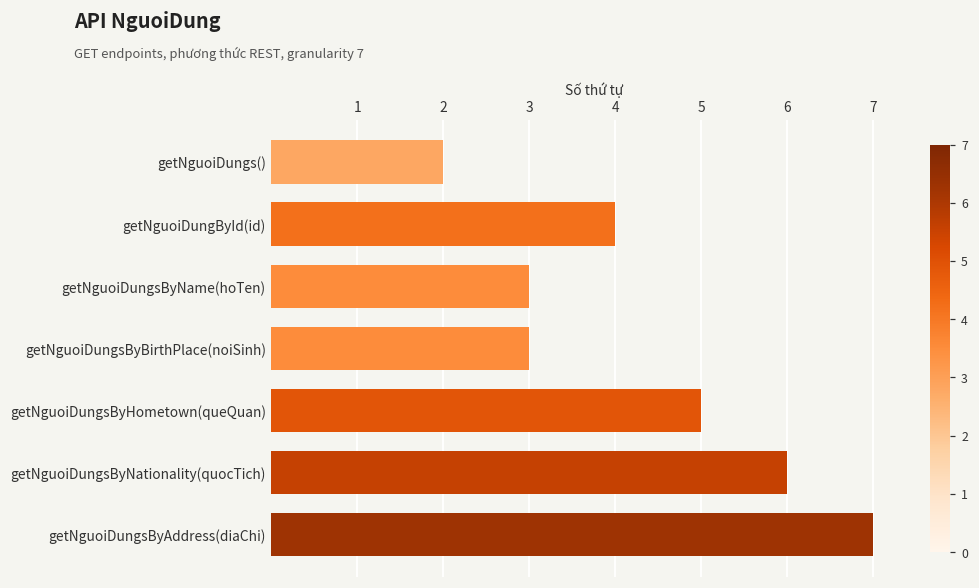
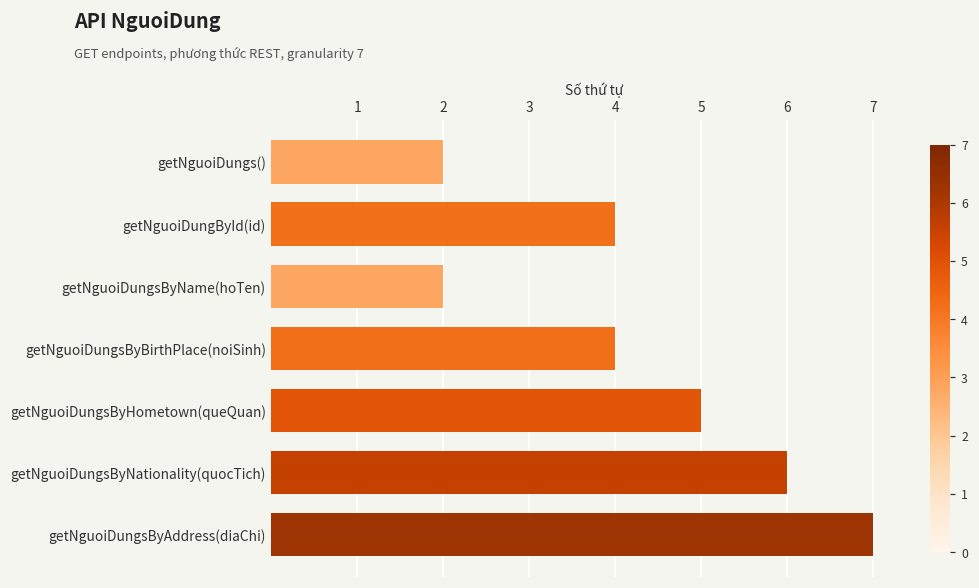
  {
    "getNguoiDungs()": 2,
    "getNguoiDungById(id)": 4,
-   "getNguoiDungsByName(hoTen)": 3,
-   "getNguoiDungsByBirthPlace(noiSinh)": 3,
+   "getNguoiDungsByName(hoTen)": 2,
+   "getNguoiDungsByBirthPlace(noiSinh)": 4,
    "getNguoiDungsByHometown(queQuan)": 5,
    "getNguoiDungsByNationality(quocTich)": 6,
    "getNguoiDungsByAddress(diaChi)": 7
  }
